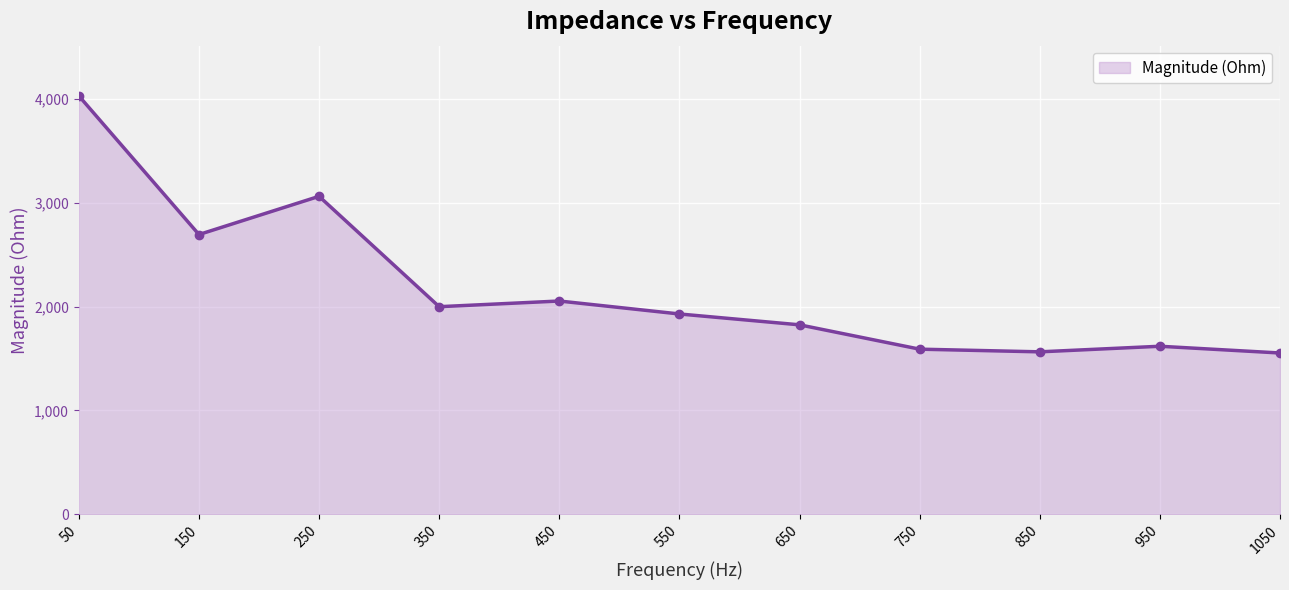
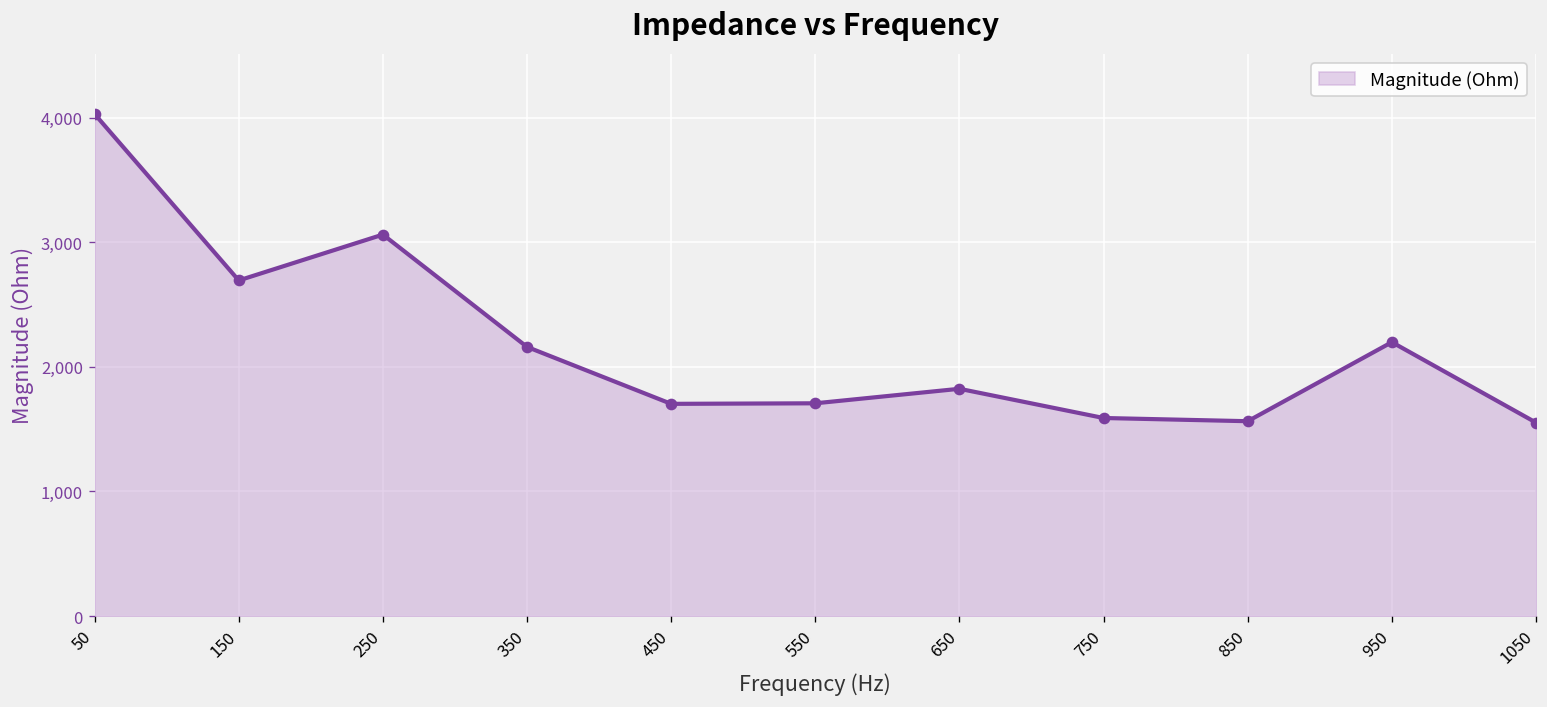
  {
    "50": "4,030",
    "150": "2,690",
    "250": "3,060",
-   "350": "2,000",
-   "450": "2,050",
-   "550": "1,930",
+   "350": "2,160",
+   "450": "1,700",
+   "550": "1,710",
    "650": "1,820",
    "750": "1,590",
    "850": "1,560",
-   "950": "1,620",
+   "950": "2,200",
    "1050": "1,550"
  }
